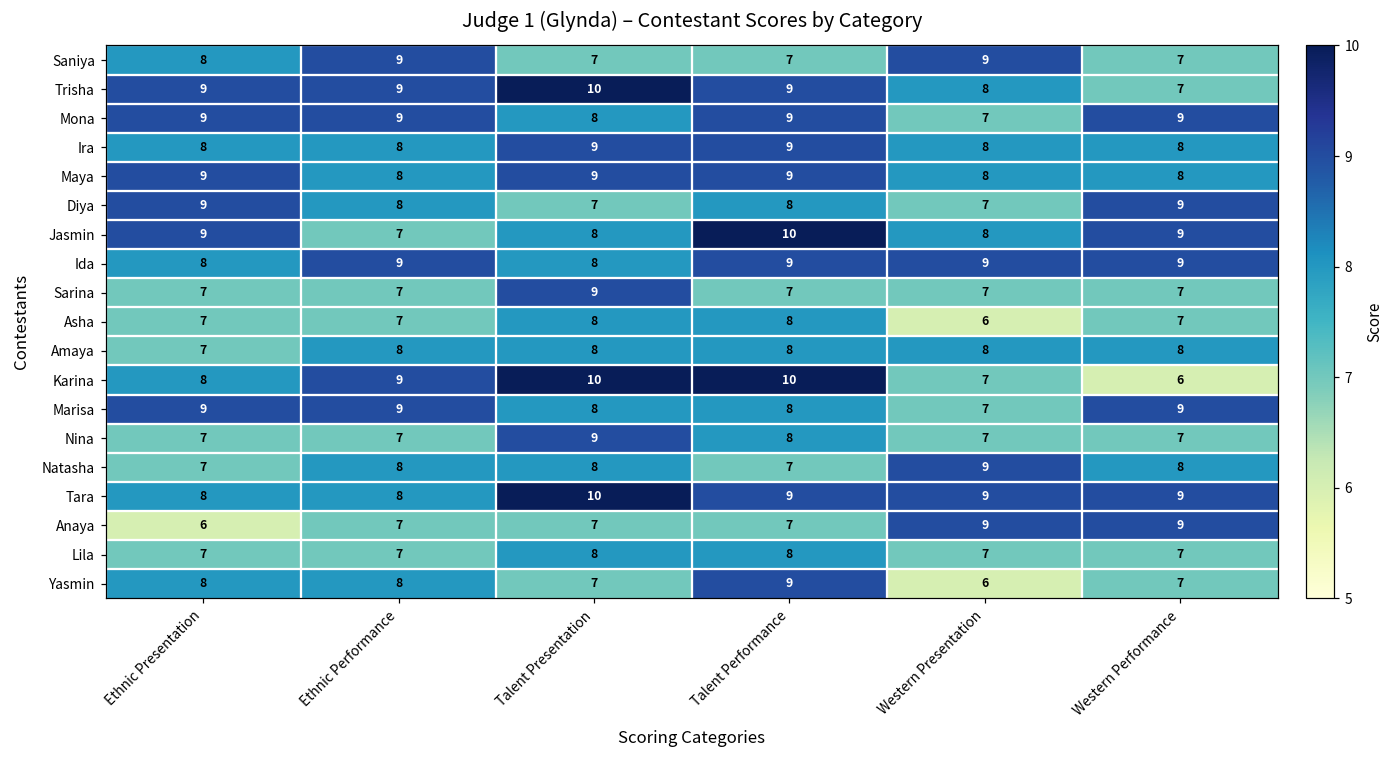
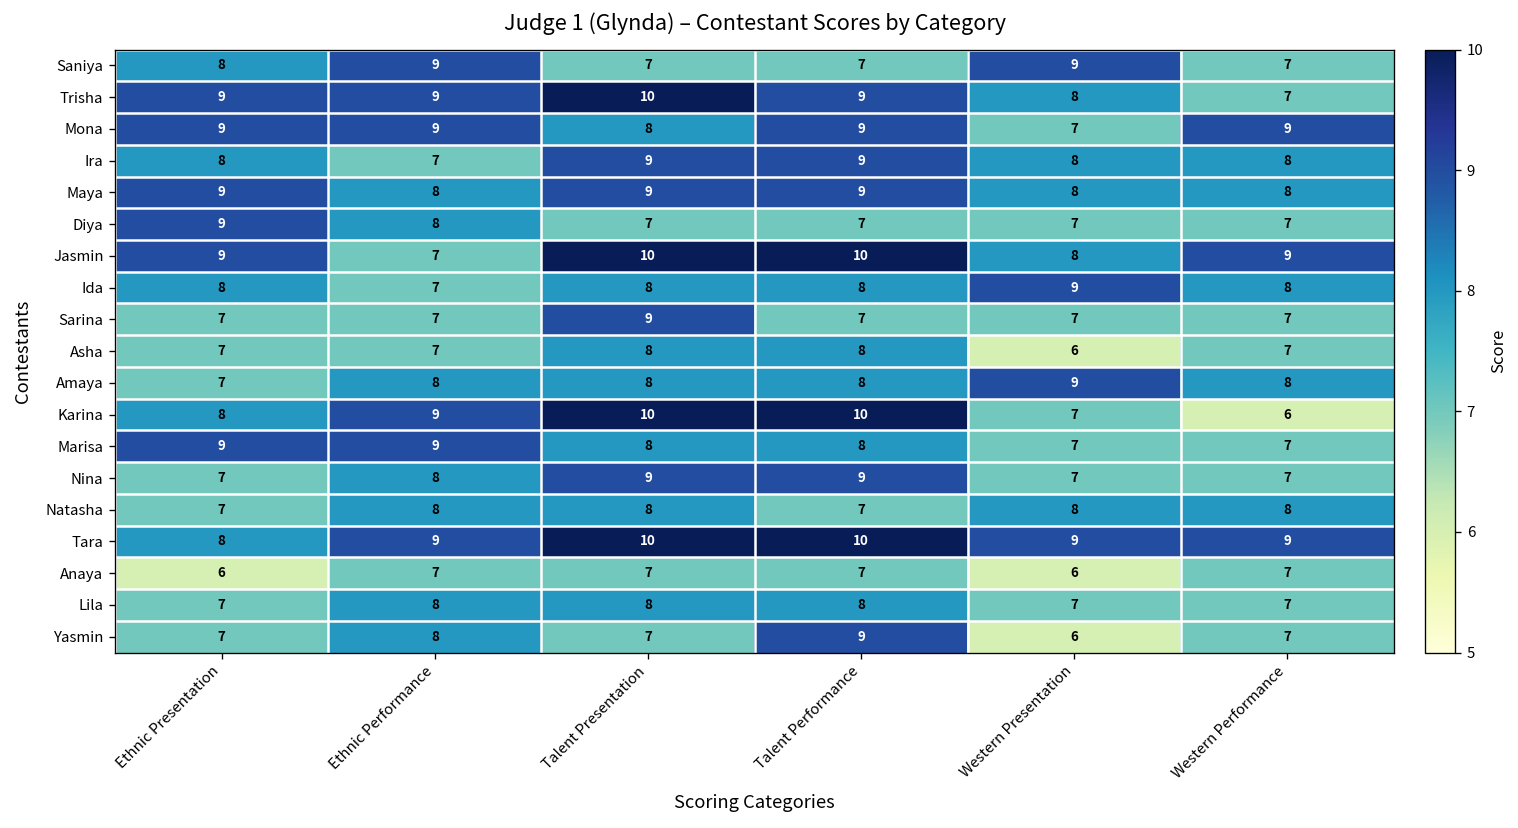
  {
    "Saniya": {
      "Ethnic Presentation": 8,
      "Ethnic Performance": 9,
      "Talent Presentation": 7,
      "Talent Performance": 7,
      "Western Presentation": 9,
      "Western Performance": 7
    },
    "Trisha": {
      "Ethnic Presentation": 9,
      "Ethnic Performance": 9,
      "Talent Presentation": 10,
      "Talent Performance": 9,
      "Western Presentation": 8,
      "Western Performance": 7
    },
    "Mona": {
      "Ethnic Presentation": 9,
      "Ethnic Performance": 9,
      "Talent Presentation": 8,
      "Talent Performance": 9,
      "Western Presentation": 7,
      "Western Performance": 9
    },
    "Ira": {
      "Ethnic Presentation": 8,
-     "Ethnic Performance": 8,
+     "Ethnic Performance": 7,
      "Talent Presentation": 9,
      "Talent Performance": 9,
      "Western Presentation": 8,
      "Western Performance": 8
    },
    "Maya": {
      "Ethnic Presentation": 9,
      "Ethnic Performance": 8,
      "Talent Presentation": 9,
      "Talent Performance": 9,
      "Western Presentation": 8,
      "Western Performance": 8
    },
    "Diya": {
      "Ethnic Presentation": 9,
      "Ethnic Performance": 8,
      "Talent Presentation": 7,
-     "Talent Performance": 8,
+     "Talent Performance": 7,
      "Western Presentation": 7,
-     "Western Performance": 9
+     "Western Performance": 7
    },
    "Jasmin": {
      "Ethnic Presentation": 9,
      "Ethnic Performance": 7,
-     "Talent Presentation": 8,
+     "Talent Presentation": 10,
      "Talent Performance": 10,
      "Western Presentation": 8,
      "Western Performance": 9
    },
    "Ida": {
      "Ethnic Presentation": 8,
-     "Ethnic Performance": 9,
+     "Ethnic Performance": 7,
      "Talent Presentation": 8,
-     "Talent Performance": 9,
+     "Talent Performance": 8,
      "Western Presentation": 9,
-     "Western Performance": 9
+     "Western Performance": 8
    },
    "Sarina": {
      "Ethnic Presentation": 7,
      "Ethnic Performance": 7,
      "Talent Presentation": 9,
      "Talent Performance": 7,
      "Western Presentation": 7,
      "Western Performance": 7
    },
    "Asha": {
      "Ethnic Presentation": 7,
      "Ethnic Performance": 7,
      "Talent Presentation": 8,
      "Talent Performance": 8,
      "Western Presentation": 6,
      "Western Performance": 7
    },
    "Amaya": {
      "Ethnic Presentation": 7,
      "Ethnic Performance": 8,
      "Talent Presentation": 8,
      "Talent Performance": 8,
-     "Western Presentation": 8,
+     "Western Presentation": 9,
      "Western Performance": 8
    },
    "Karina": {
      "Ethnic Presentation": 8,
      "Ethnic Performance": 9,
      "Talent Presentation": 10,
      "Talent Performance": 10,
      "Western Presentation": 7,
      "Western Performance": 6
    },
    "Marisa": {
      "Ethnic Presentation": 9,
      "Ethnic Performance": 9,
      "Talent Presentation": 8,
      "Talent Performance": 8,
      "Western Presentation": 7,
-     "Western Performance": 9
+     "Western Performance": 7
    },
    "Nina": {
      "Ethnic Presentation": 7,
-     "Ethnic Performance": 7,
+     "Ethnic Performance": 8,
      "Talent Presentation": 9,
-     "Talent Performance": 8,
+     "Talent Performance": 9,
      "Western Presentation": 7,
      "Western Performance": 7
    },
    "Natasha": {
      "Ethnic Presentation": 7,
      "Ethnic Performance": 8,
      "Talent Presentation": 8,
      "Talent Performance": 7,
-     "Western Presentation": 9,
+     "Western Presentation": 8,
      "Western Performance": 8
    },
    "Tara": {
      "Ethnic Presentation": 8,
-     "Ethnic Performance": 8,
+     "Ethnic Performance": 9,
      "Talent Presentation": 10,
-     "Talent Performance": 9,
+     "Talent Performance": 10,
      "Western Presentation": 9,
      "Western Performance": 9
    },
    "Anaya": {
      "Ethnic Presentation": 6,
      "Ethnic Performance": 7,
      "Talent Presentation": 7,
      "Talent Performance": 7,
-     "Western Presentation": 9,
-     "Western Performance": 9
+     "Western Presentation": 6,
+     "Western Performance": 7
    },
    "Lila": {
      "Ethnic Presentation": 7,
-     "Ethnic Performance": 7,
+     "Ethnic Performance": 8,
      "Talent Presentation": 8,
      "Talent Performance": 8,
      "Western Presentation": 7,
      "Western Performance": 7
    },
    "Yasmin": {
-     "Ethnic Presentation": 8,
+     "Ethnic Presentation": 7,
      "Ethnic Performance": 8,
      "Talent Presentation": 7,
      "Talent Performance": 9,
      "Western Presentation": 6,
      "Western Performance": 7
    }
  }
